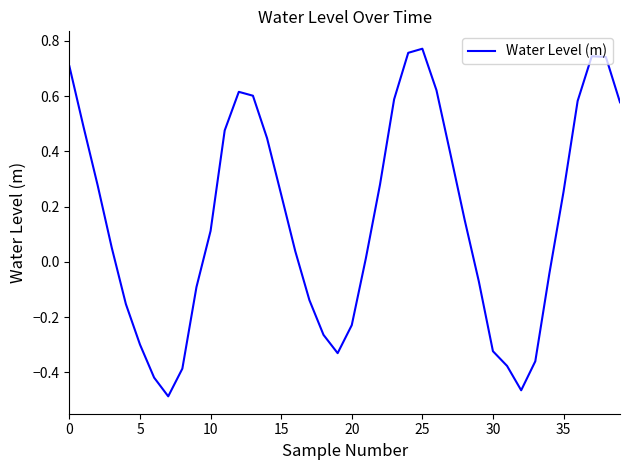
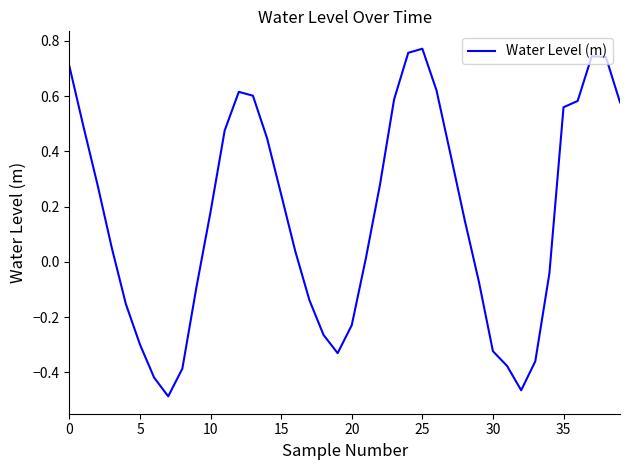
  {
    "0": 0.71,
    "5": -0.30,
-   "10": 0.11,
+   "10": 0.18,
    "15": 0.24,
    "20": -0.23,
    "25": 0.77,
    "30": -0.32,
-   "35": 0.25
+   "35": 0.56
  }
